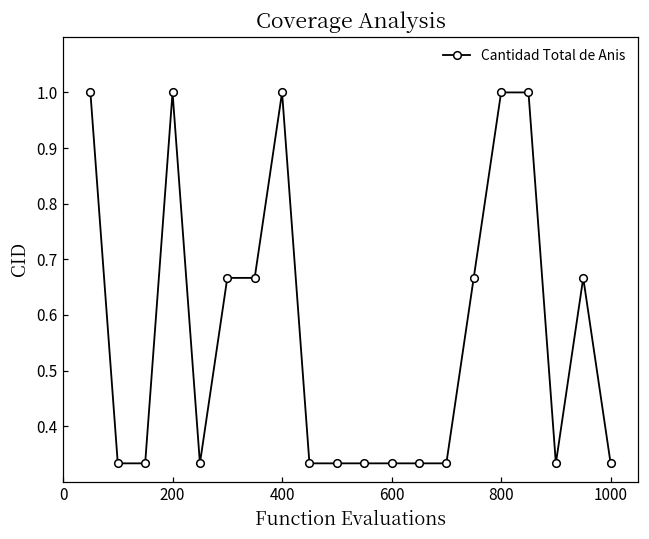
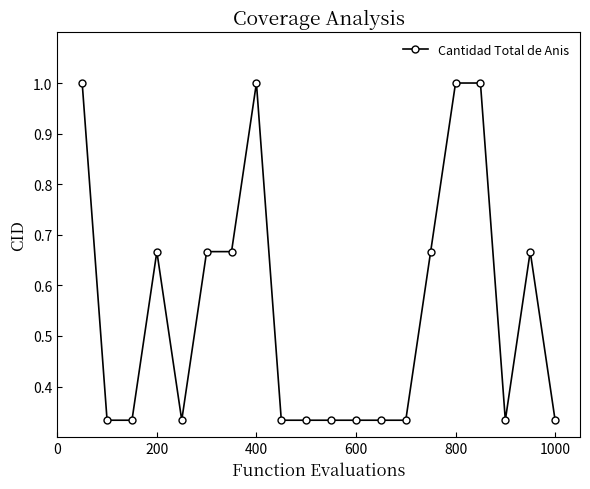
  {
-   "200": 1.00,
+   "200": 0.67,
    "400": 1.00,
    "600": 0.33,
    "800": 1.00,
    "1000": 0.33
  }
